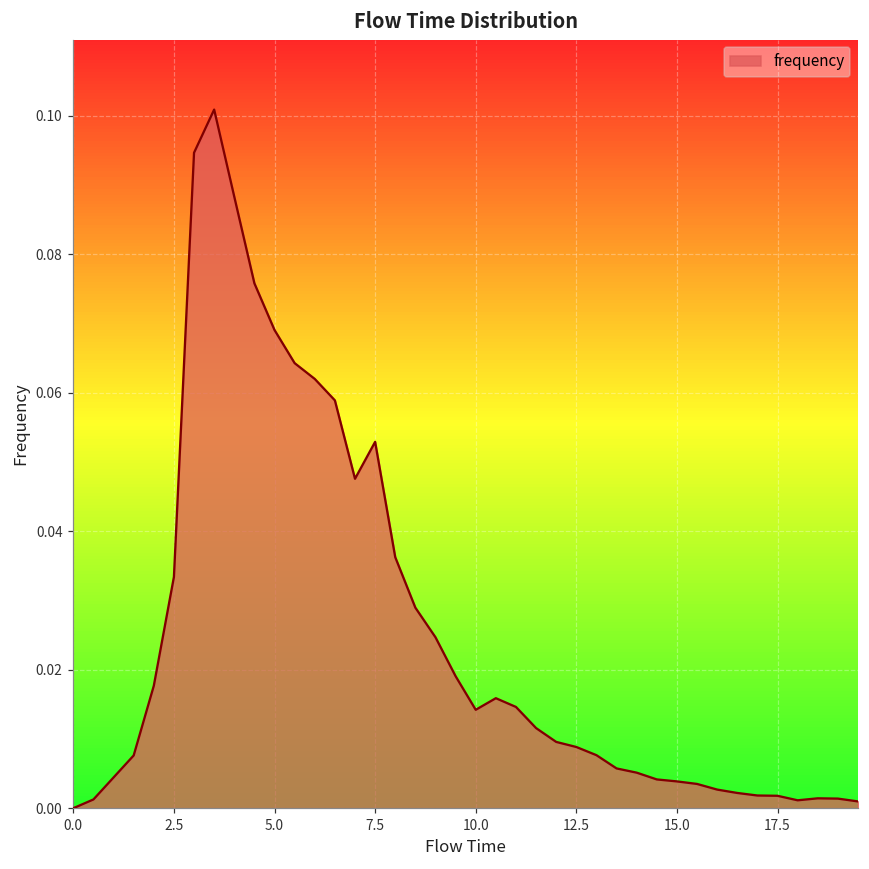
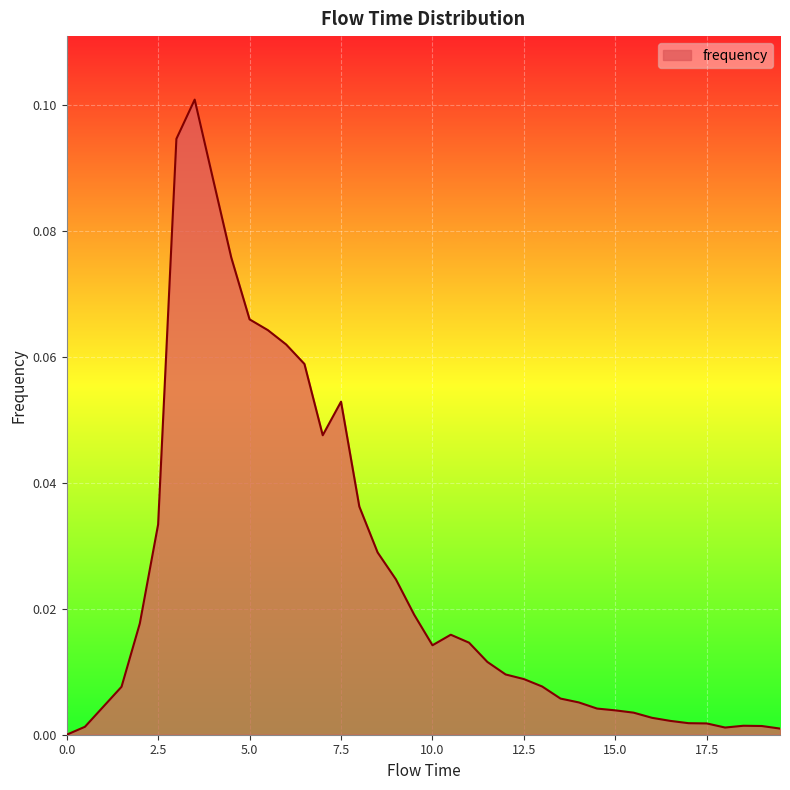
  {
    "0.0": 0.000,
    "2.5": 0.033,
-   "5.0": 0.069,
+   "5.0": 0.066,
    "7.5": 0.053,
    "10.0": 0.014,
    "12.5": 0.009,
    "15.0": 0.004,
    "17.5": 0.002
  }
